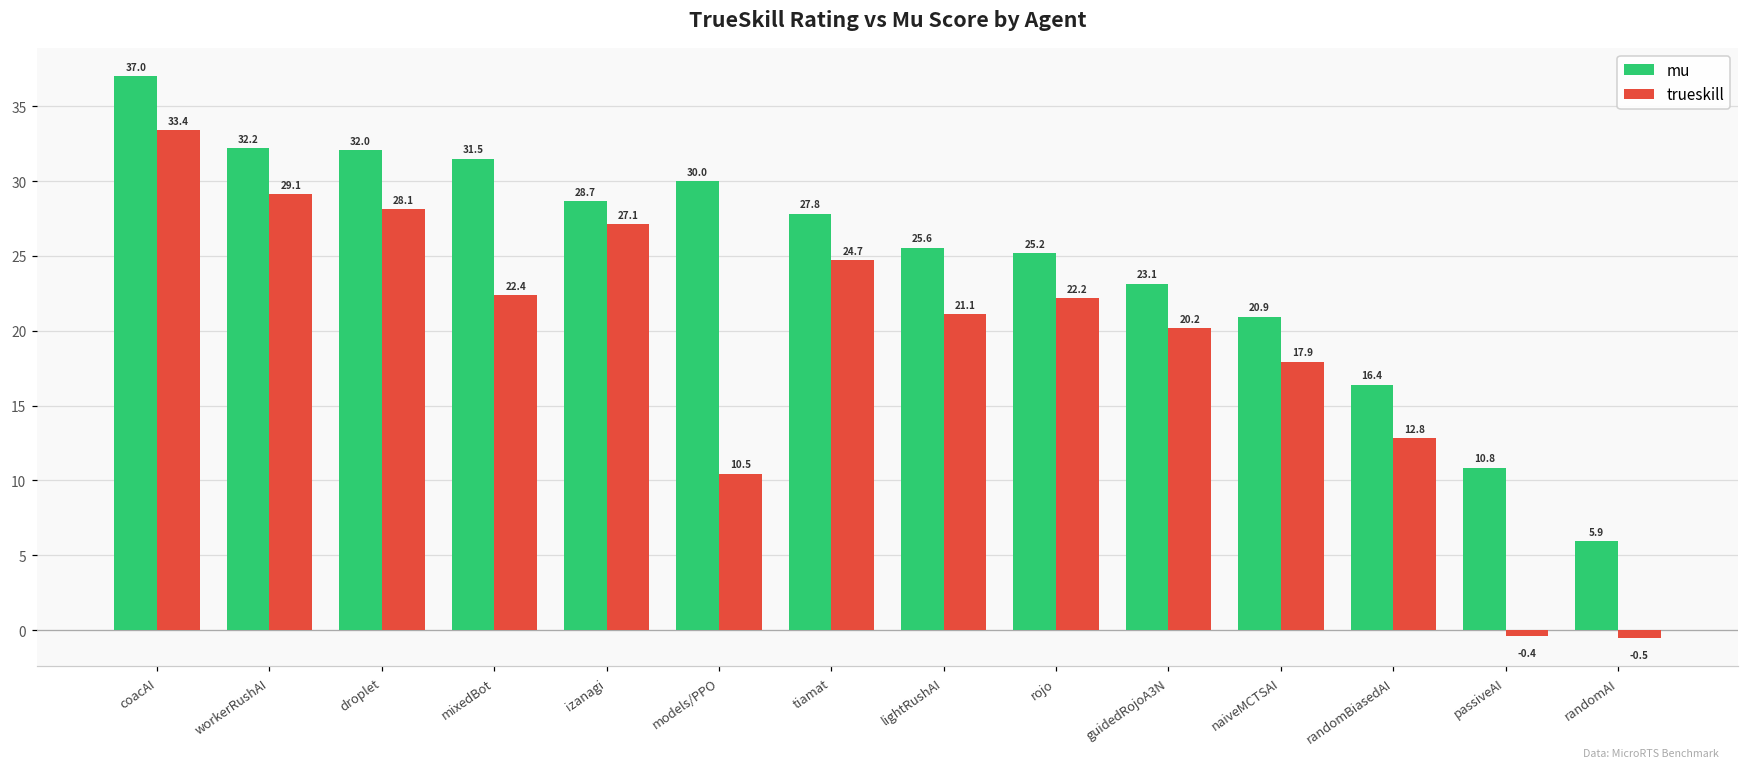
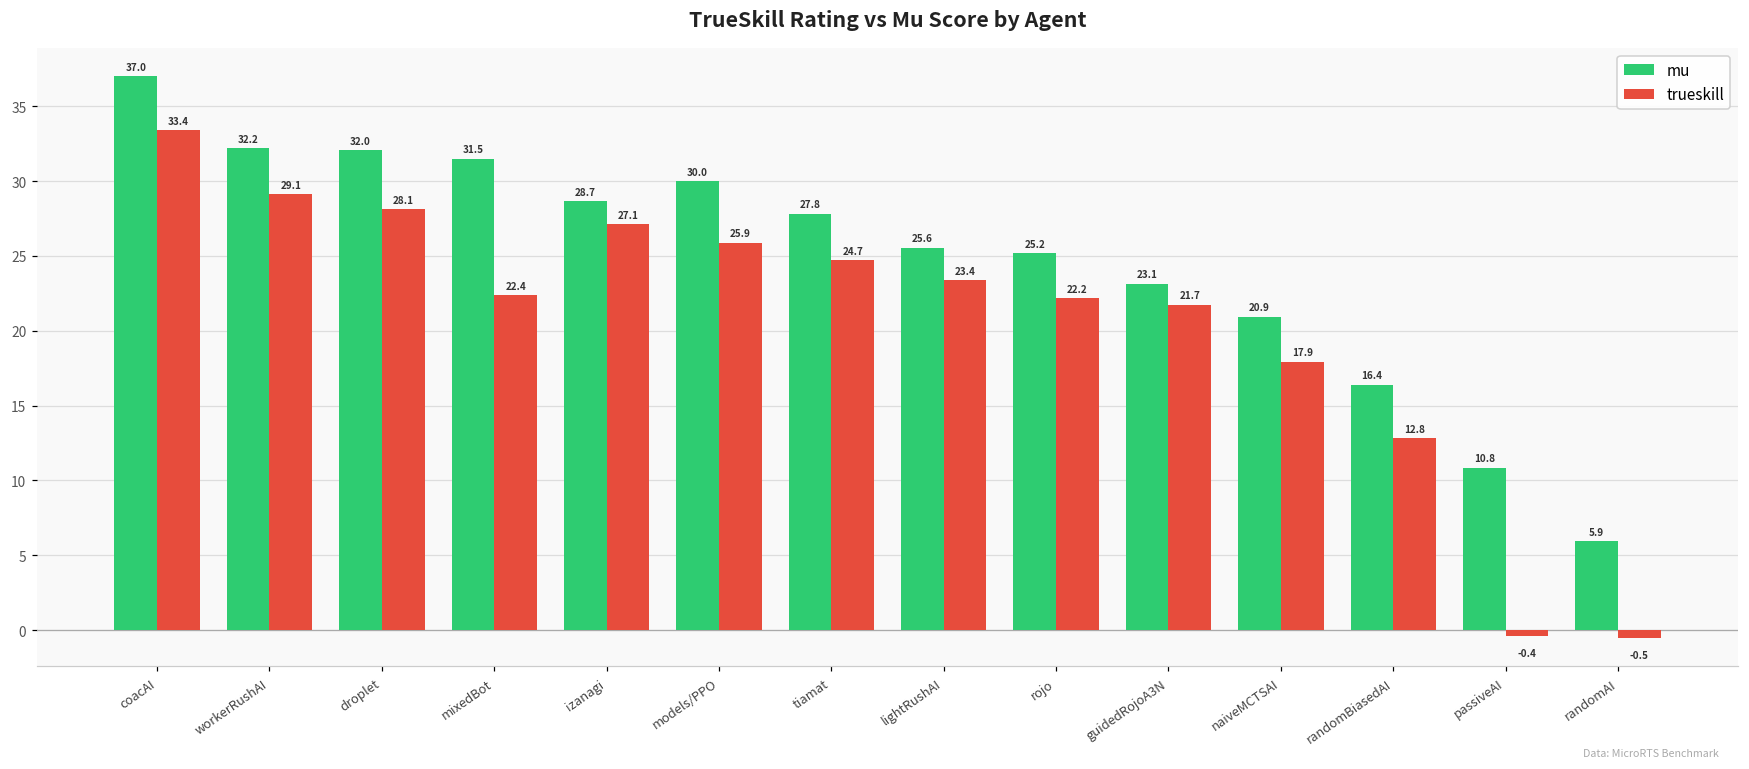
  {
    "mu": {
      "coacAI": 37.0,
      "workerRushAI": 32.2,
      "droplet": 32.0,
      "mixedBot": 31.5,
      "izanagi": 28.7,
      "models/PPO": 30.0,
      "tiamat": 27.8,
      "lightRushAI": 25.6,
      "rojo": 25.2,
      "guidedRojoA3N": 23.1,
      "naiveMCTSAI": 20.9,
      "randomBiasedAI": 16.4,
      "passiveAI": 10.8,
      "randomAI": 5.9
    },
    "trueskill": {
      "coacAI": 33.4,
      "workerRushAI": 29.1,
      "droplet": 28.1,
      "mixedBot": 22.4,
      "izanagi": 27.1,
-     "models/PPO": 10.5,
+     "models/PPO": 25.9,
      "tiamat": 24.7,
-     "lightRushAI": 21.1,
+     "lightRushAI": 23.4,
      "rojo": 22.2,
-     "guidedRojoA3N": 20.2,
+     "guidedRojoA3N": 21.7,
      "naiveMCTSAI": 17.9,
      "randomBiasedAI": 12.8,
      "passiveAI": -0.4,
      "randomAI": -0.5
    }
  }
